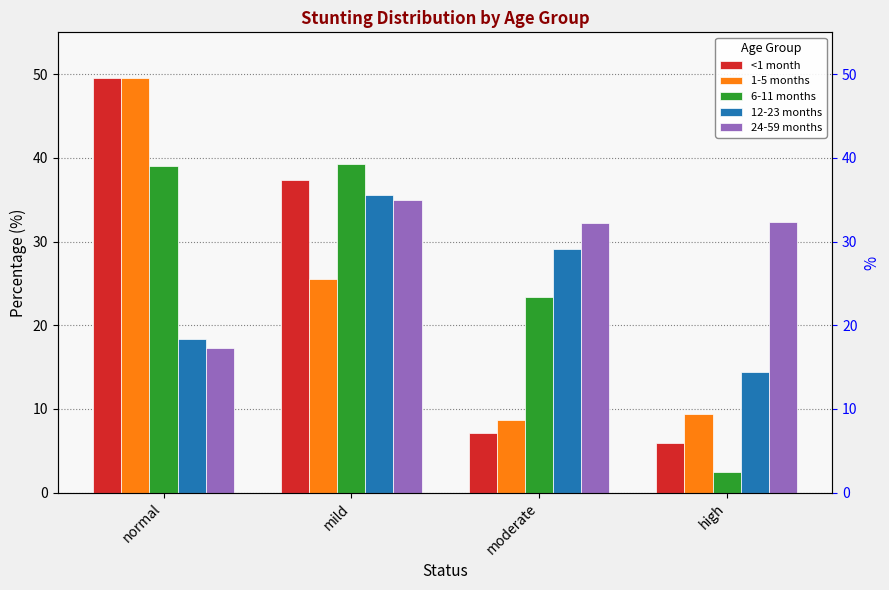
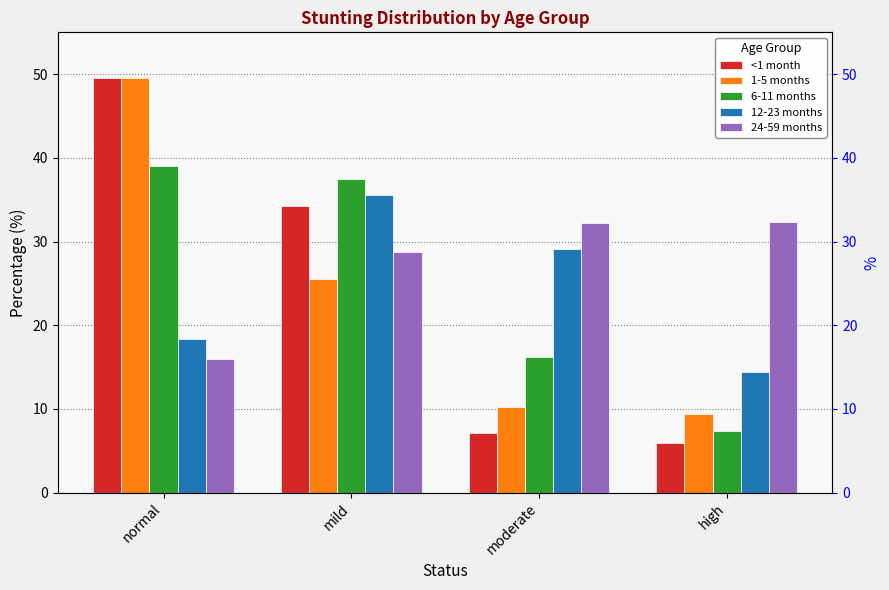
  {
    "<1 month": {
      "normal": 50,
-     "mild": 37,
+     "mild": 34,
      "moderate": 7,
      "high": 6
    },
    "1-5 months": {
      "normal": 50,
      "mild": 25,
-     "moderate": 9,
+     "moderate": 10,
      "high": 9
    },
    "6-11 months": {
      "normal": 39,
-     "mild": 39,
-     "moderate": 23,
-     "high": 2
+     "mild": 37,
+     "moderate": 16,
+     "high": 7
    },
    "12-23 months": {
      "normal": 18,
      "mild": 36,
      "moderate": 29,
      "high": 14
    },
    "24-59 months": {
-     "normal": 17,
-     "mild": 35,
+     "normal": 16,
+     "mild": 29,
      "moderate": 32,
      "high": 32
    }
  }
